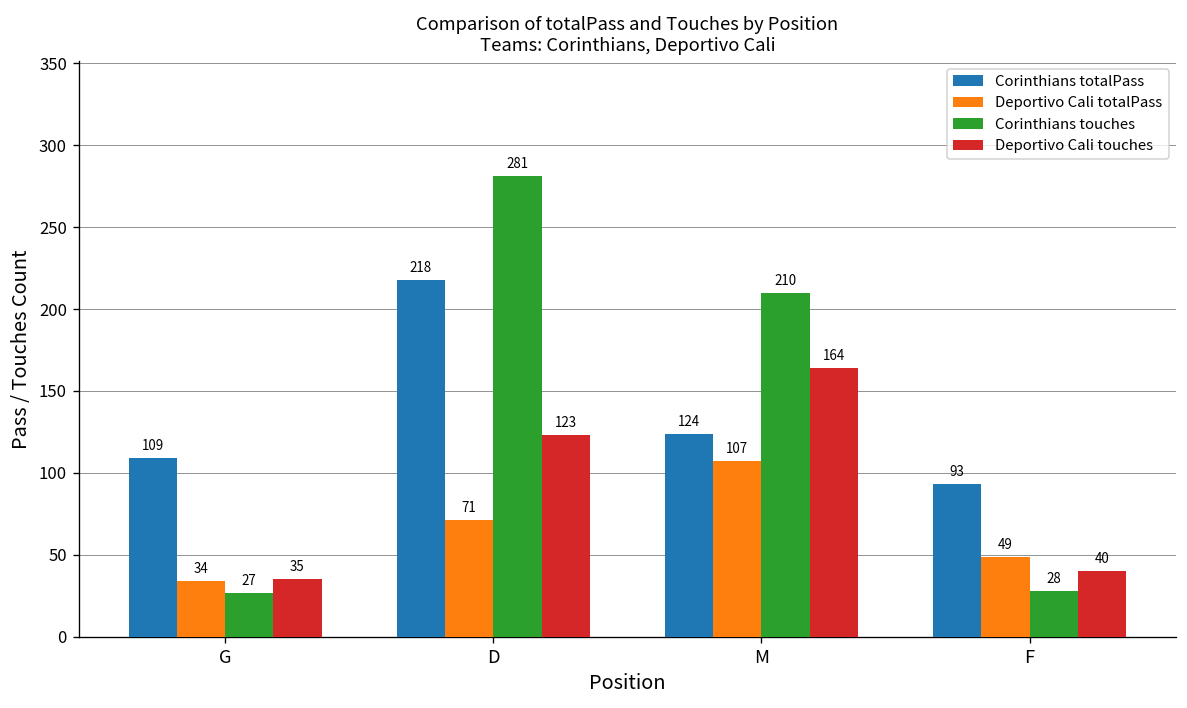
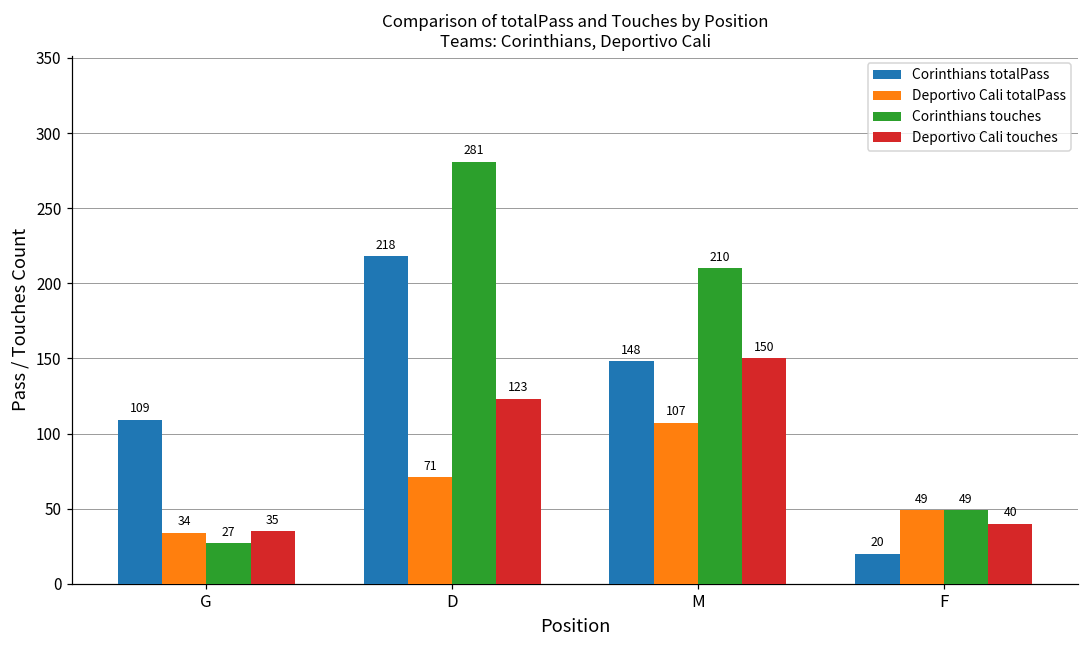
  {
    "Corinthians totalPass": {
      "G": 109,
      "D": 218,
-     "M": 124,
-     "F": 93
+     "M": 148,
+     "F": 20
    },
    "Deportivo Cali totalPass": {
      "G": 34,
      "D": 71,
      "M": 107,
      "F": 49
    },
    "Corinthians touches": {
      "G": 27,
      "D": 281,
      "M": 210,
-     "F": 28
+     "F": 49
    },
    "Deportivo Cali touches": {
      "G": 35,
      "D": 123,
-     "M": 164,
+     "M": 150,
      "F": 40
    }
  }
